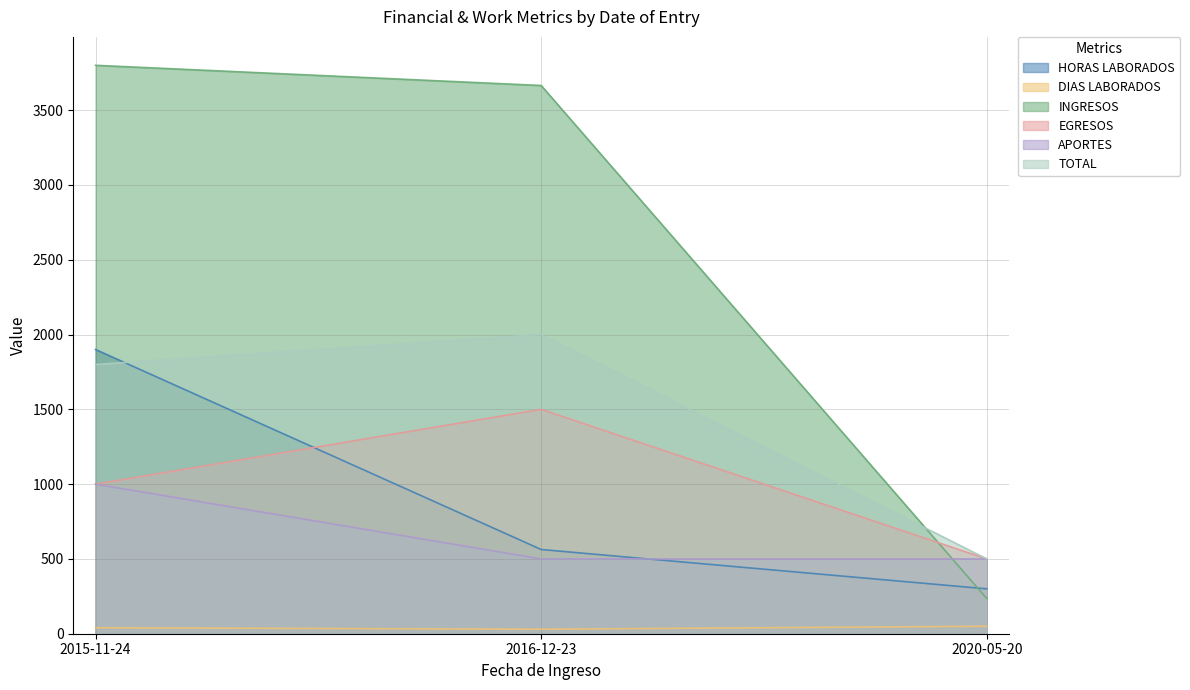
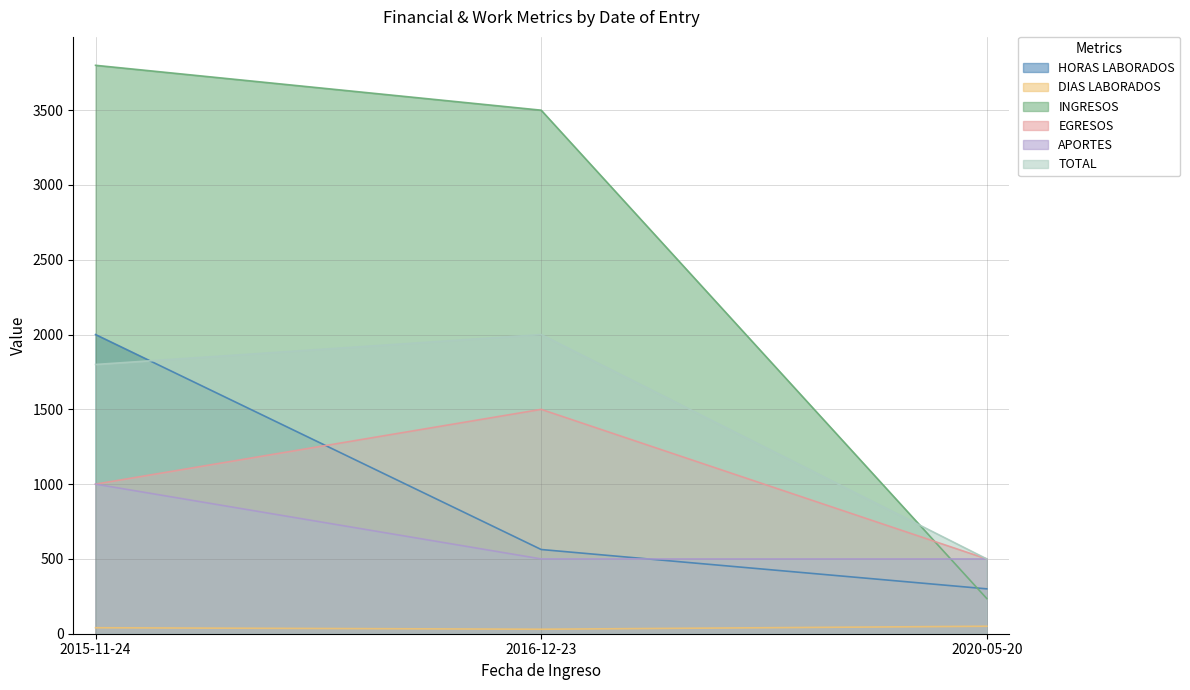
  {
    "HORAS LABORADOS": {
-     "2015-11-24": 1900,
+     "2015-11-24": 2000,
      "2016-12-23": 560,
      "2020-05-20": 300
    },
    "INGRESOS": {
      "2015-11-24": 3800,
-     "2016-12-23": 3670,
+     "2016-12-23": 3500,
      "2020-05-20": 240
    }
  }
